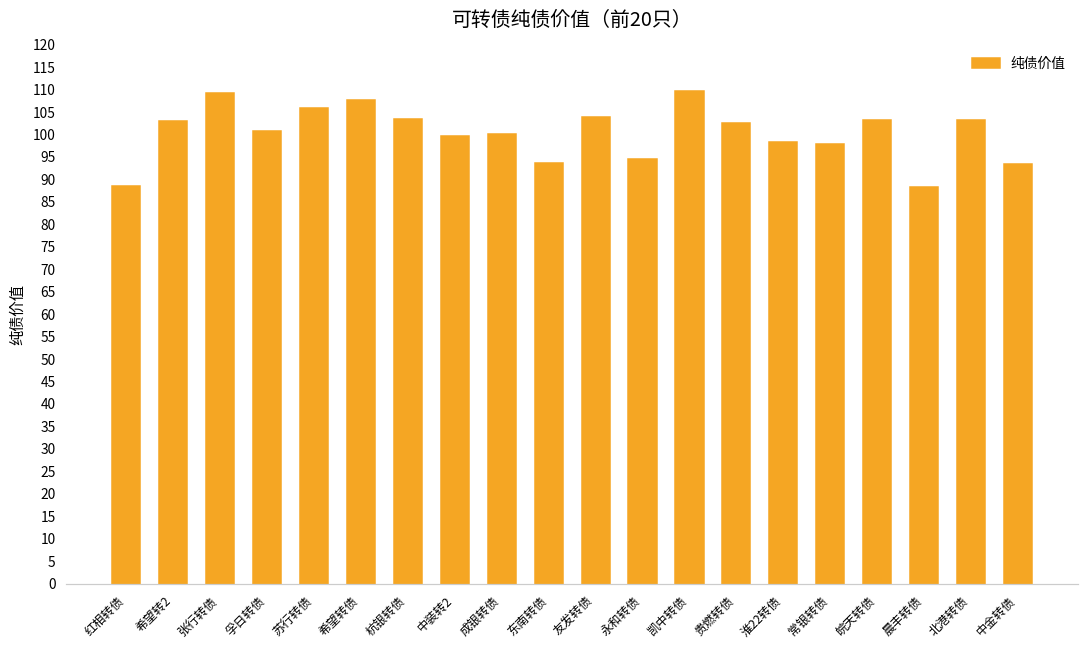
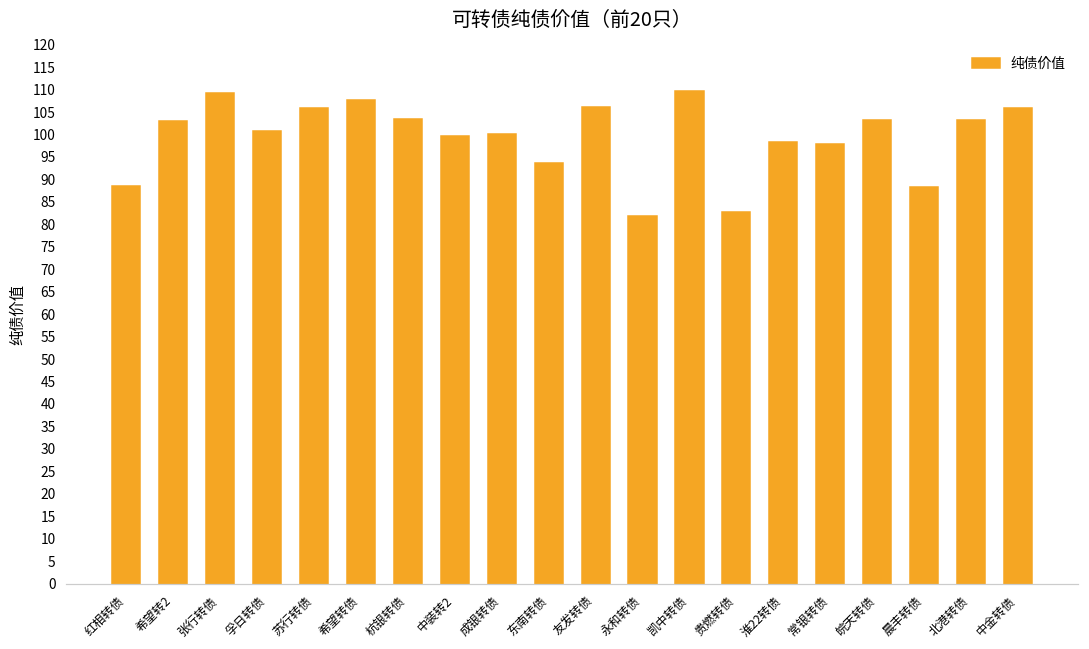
  {
    "红相转债": 89,
    "希望转2": 103,
    "张行转债": 109,
    "孚日转债": 101,
    "苏行转债": 106,
    "希望转债": 108,
    "杭银转债": 103,
    "中装转2": 100,
    "成银转债": 100,
    "东南转债": 94,
-   "友发转债": 104,
-   "永和转债": 95,
+   "友发转债": 106,
+   "永和转债": 82,
    "凯中转债": 110,
-   "贵燃转债": 103,
+   "贵燃转债": 83,
    "淮22转债": 98,
    "常银转债": 98,
    "皖天转债": 103,
    "晨丰转债": 88,
    "北港转债": 103,
-   "中金转债": 93
+   "中金转债": 106
  }
